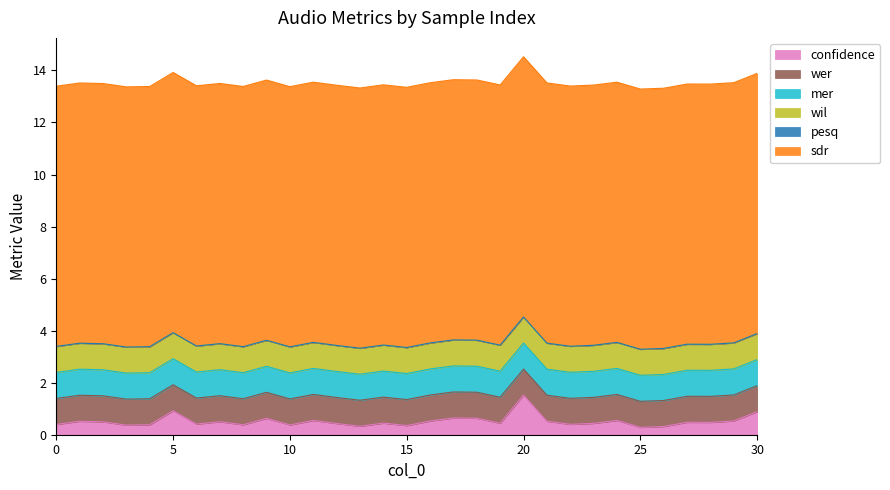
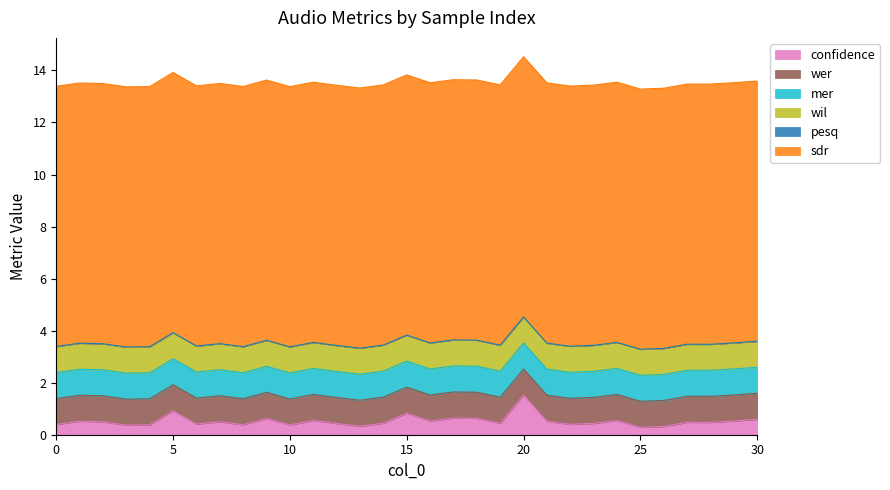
  {
    "confidence": {
      "0": 0.4,
      "5": 0.9,
      "10": 0.4,
-     "15": 0.4,
+     "15": 0.8,
      "20": 1.5,
      "25": 0.3,
-     "30": 0.9
+     "30": 0.6
    },
    "wer": {
      "0": 1.0,
      "5": 1.0,
      "10": 1.0,
      "15": 1.0,
      "20": 1.0,
      "25": 1.0,
      "30": 1.0
    },
    "mer": {
      "0": 1.0,
      "5": 1.0,
      "10": 1.0,
      "15": 1.0,
      "20": 1.0,
      "25": 1.0,
      "30": 1.0
    },
    "sdr": {
      "0": 10.0,
      "5": 10.0,
      "10": 10.0,
      "15": 10.0,
      "20": 10.0,
      "25": 10.0,
      "30": 10.0
    }
  }
